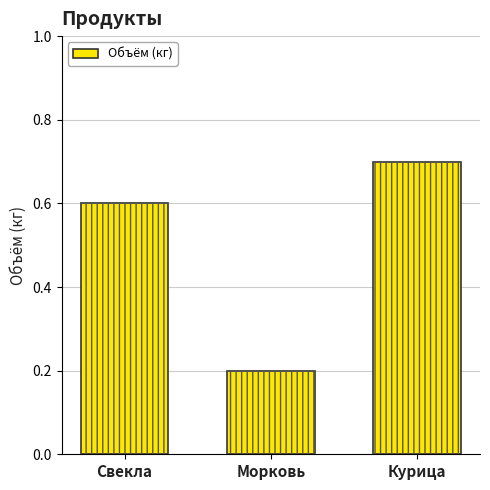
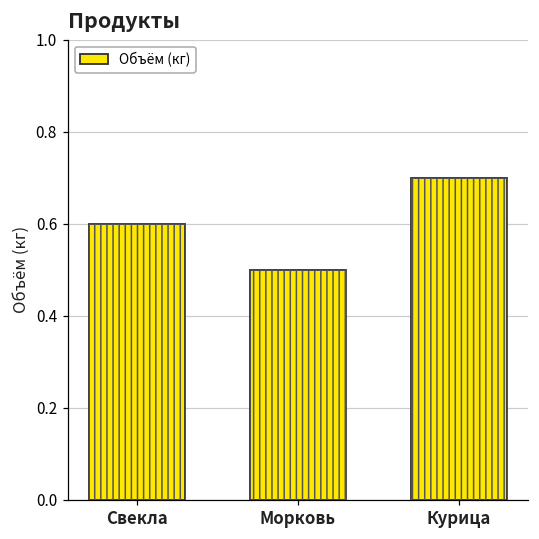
  {
    "Свекла": 0.6,
-   "Морковь": 0.2,
+   "Морковь": 0.5,
    "Курица": 0.7
  }
